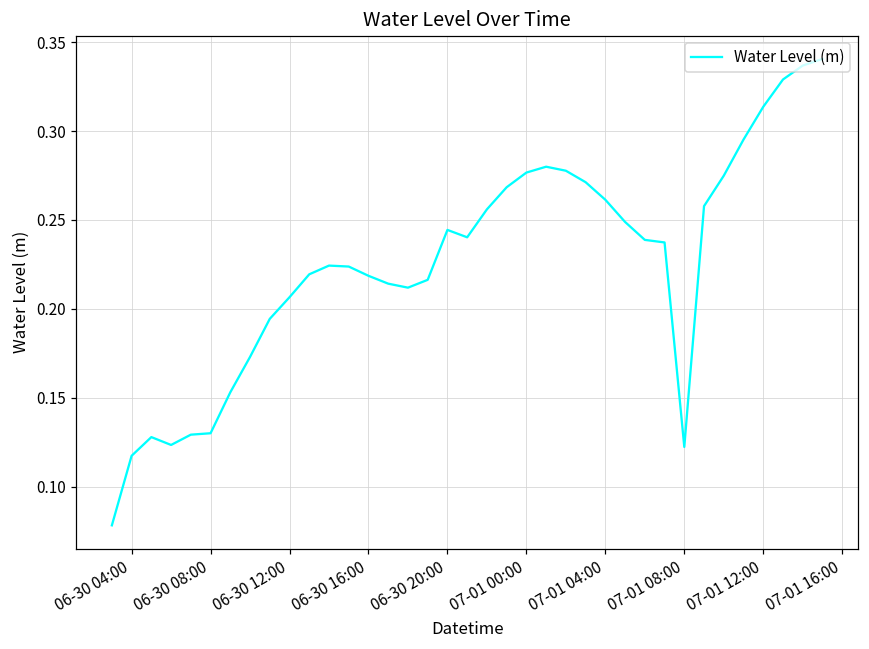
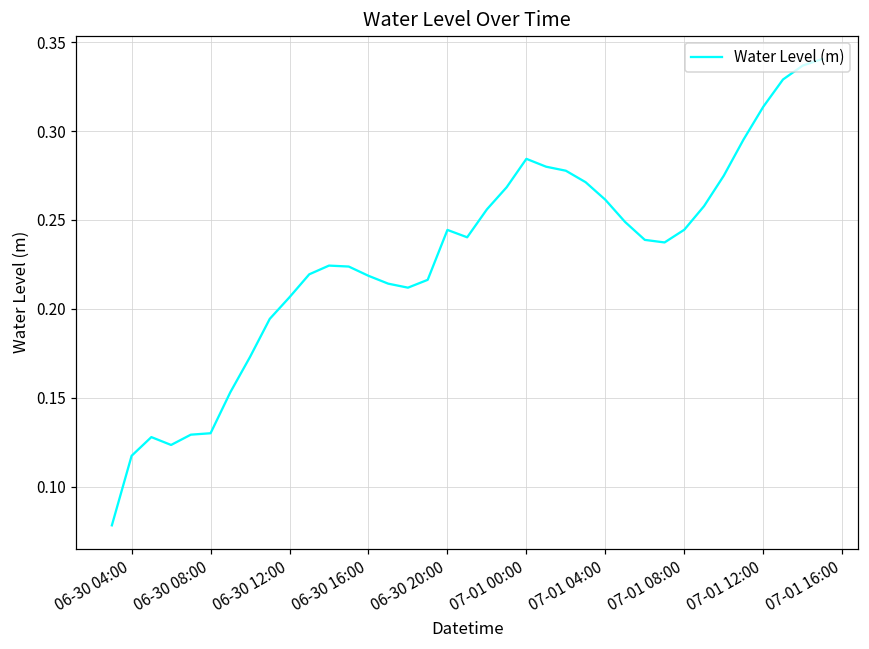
  {
    "06-30 04:00": 0.117,
    "06-30 08:00": 0.130,
    "06-30 12:00": 0.207,
    "06-30 16:00": 0.219,
    "06-30 20:00": 0.244,
-   "07-01 00:00": 0.277,
+   "07-01 00:00": 0.284,
    "07-01 04:00": 0.261,
-   "07-01 08:00": 0.122,
+   "07-01 08:00": 0.244,
    "07-01 12:00": 0.314
  }
